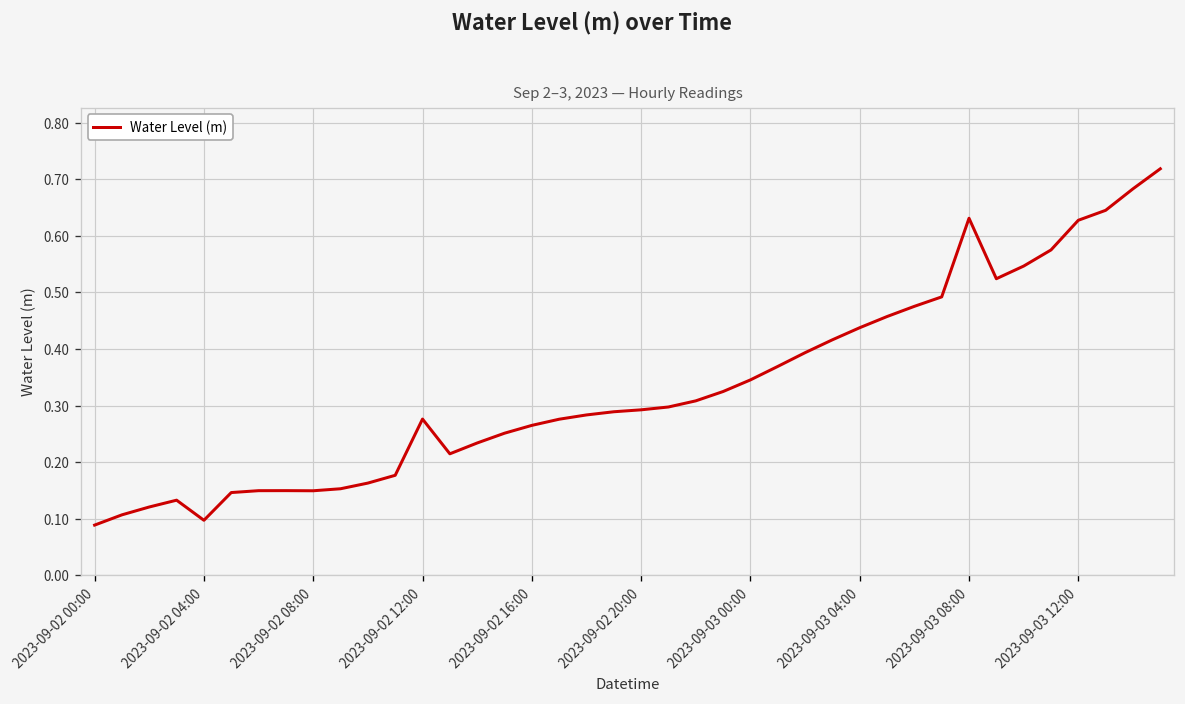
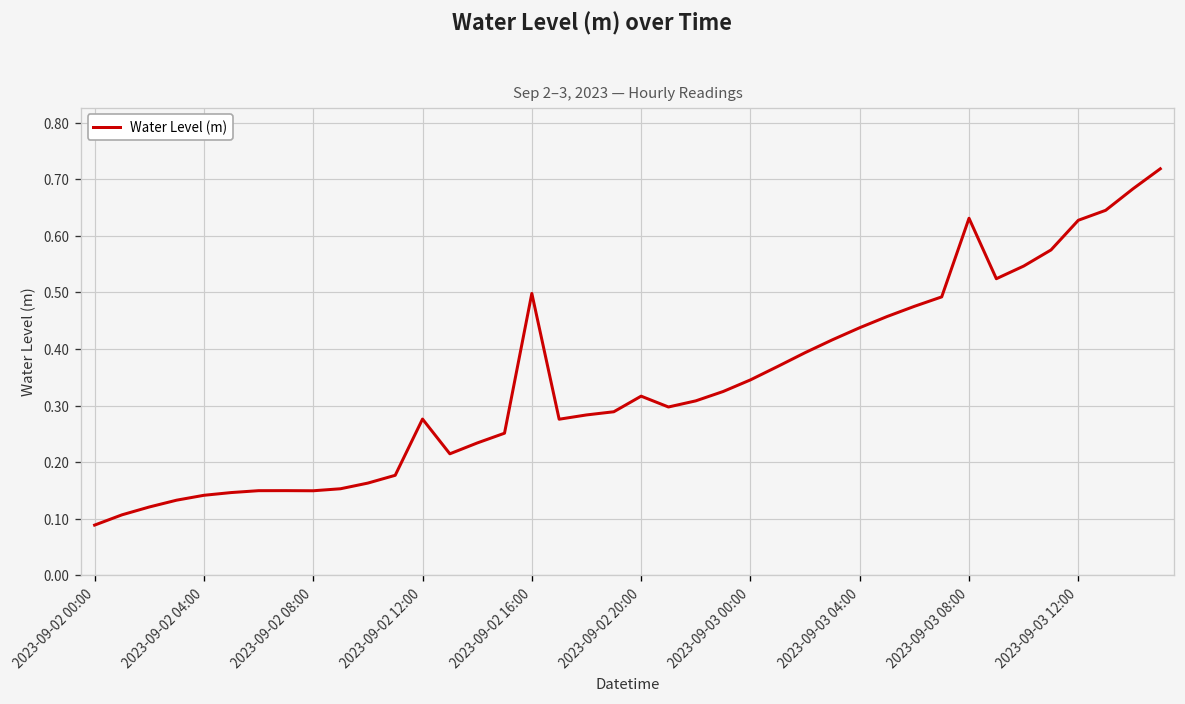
  {
    "2023-09-02 00:00": 0.09,
-   "2023-09-02 04:00": 0.10,
+   "2023-09-02 04:00": 0.14,
    "2023-09-02 08:00": 0.15,
    "2023-09-02 12:00": 0.28,
-   "2023-09-02 16:00": 0.27,
-   "2023-09-02 20:00": 0.29,
+   "2023-09-02 16:00": 0.50,
+   "2023-09-02 20:00": 0.32,
    "2023-09-03 00:00": 0.35,
    "2023-09-03 04:00": 0.44,
    "2023-09-03 08:00": 0.63,
    "2023-09-03 12:00": 0.63
  }
